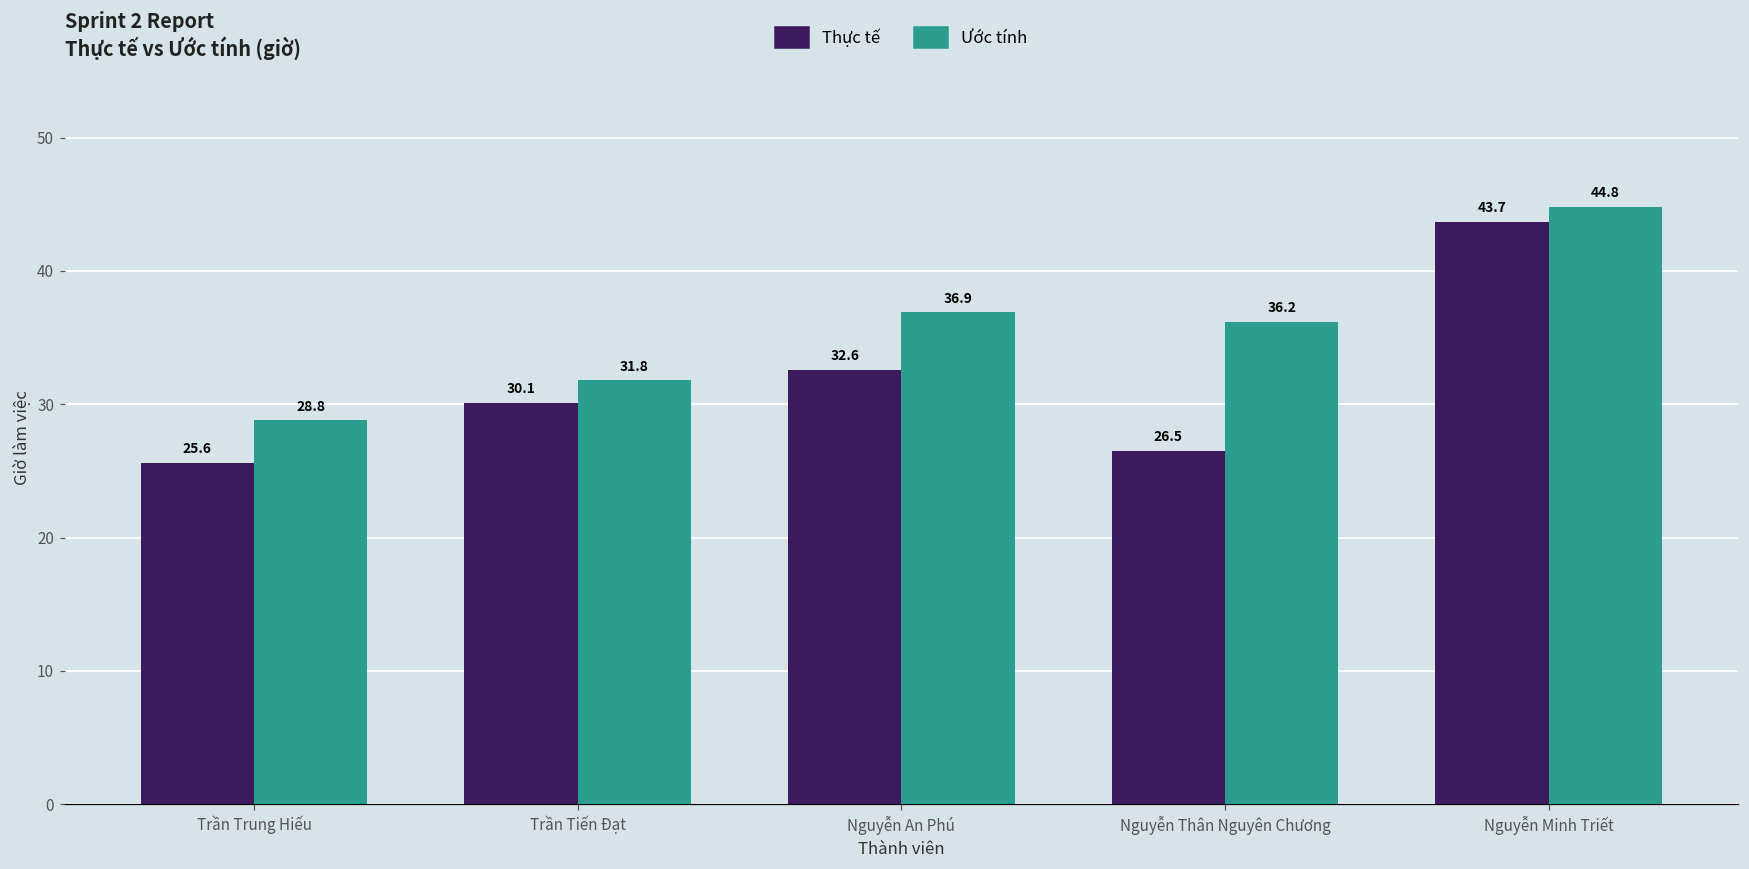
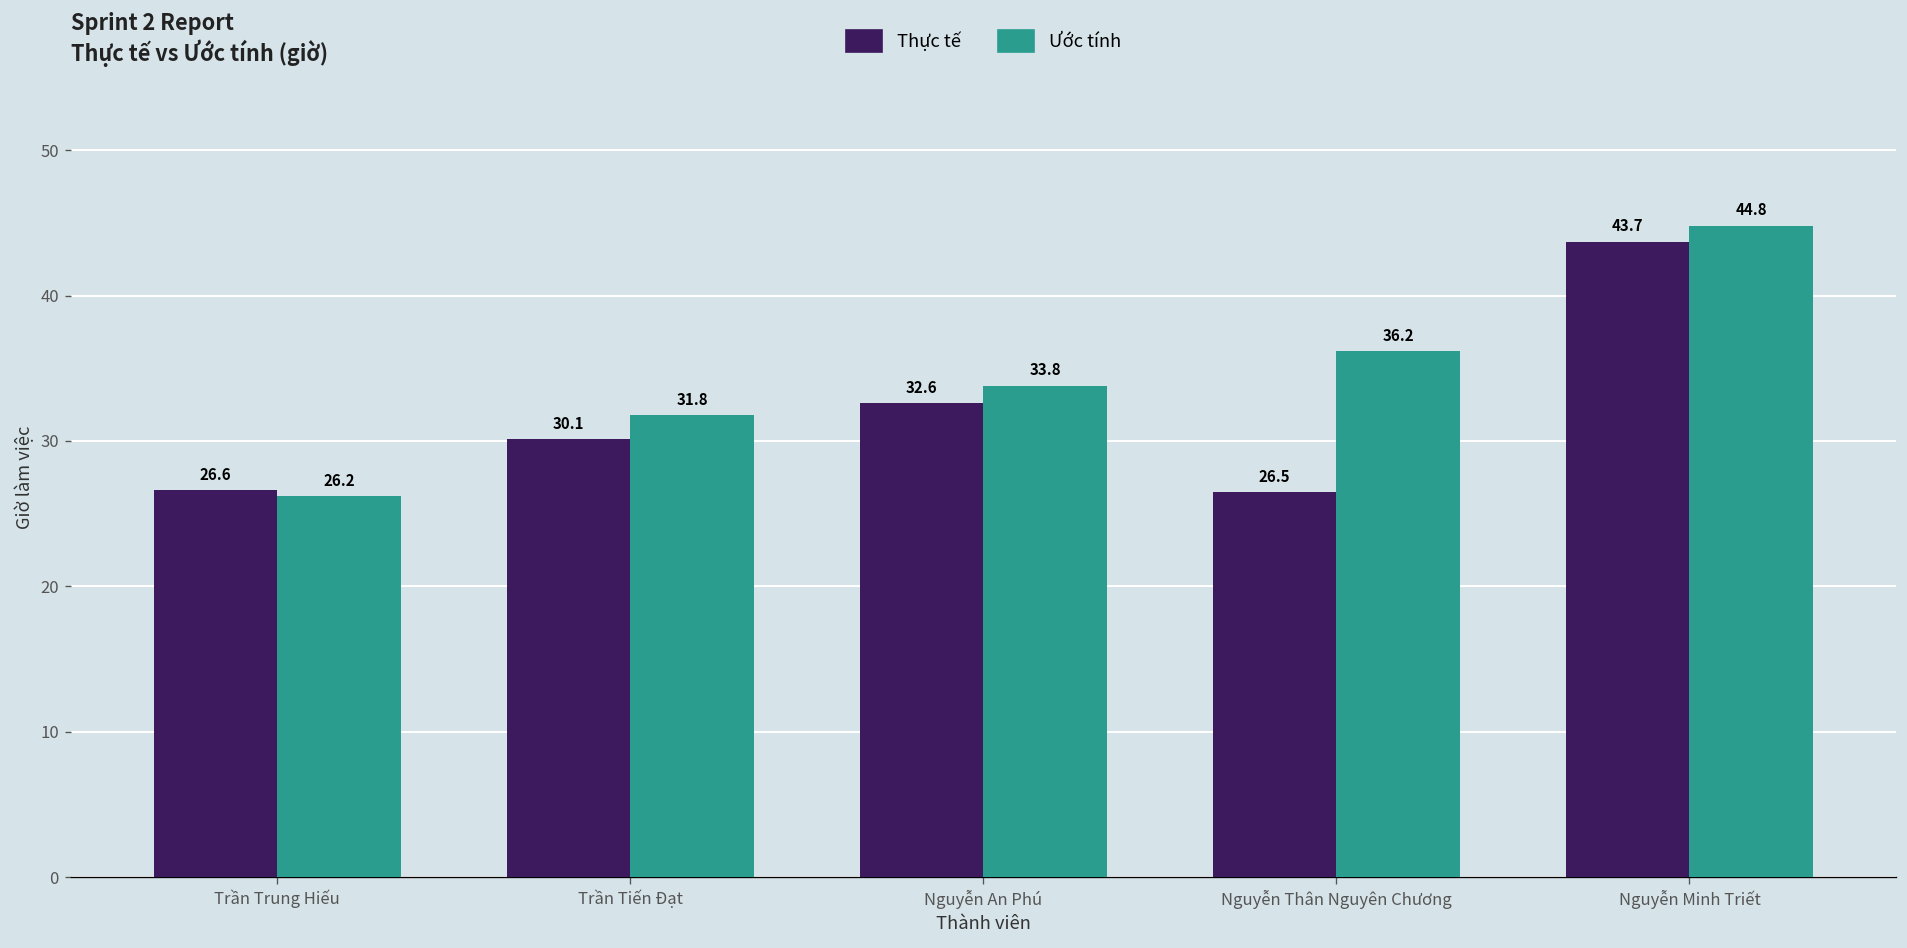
  {
    "Thực tế": {
-     "Trần Trung Hiếu": 25.6,
+     "Trần Trung Hiếu": 26.6,
      "Trần Tiến Đạt": 30.1,
      "Nguyễn An Phú": 32.6,
      "Nguyễn Thân Nguyên Chương": 26.5,
      "Nguyễn Minh Triết": 43.7
    },
    "Ước tính": {
-     "Trần Trung Hiếu": 28.8,
+     "Trần Trung Hiếu": 26.2,
      "Trần Tiến Đạt": 31.8,
-     "Nguyễn An Phú": 36.9,
+     "Nguyễn An Phú": 33.8,
      "Nguyễn Thân Nguyên Chương": 36.2,
      "Nguyễn Minh Triết": 44.8
    }
  }
